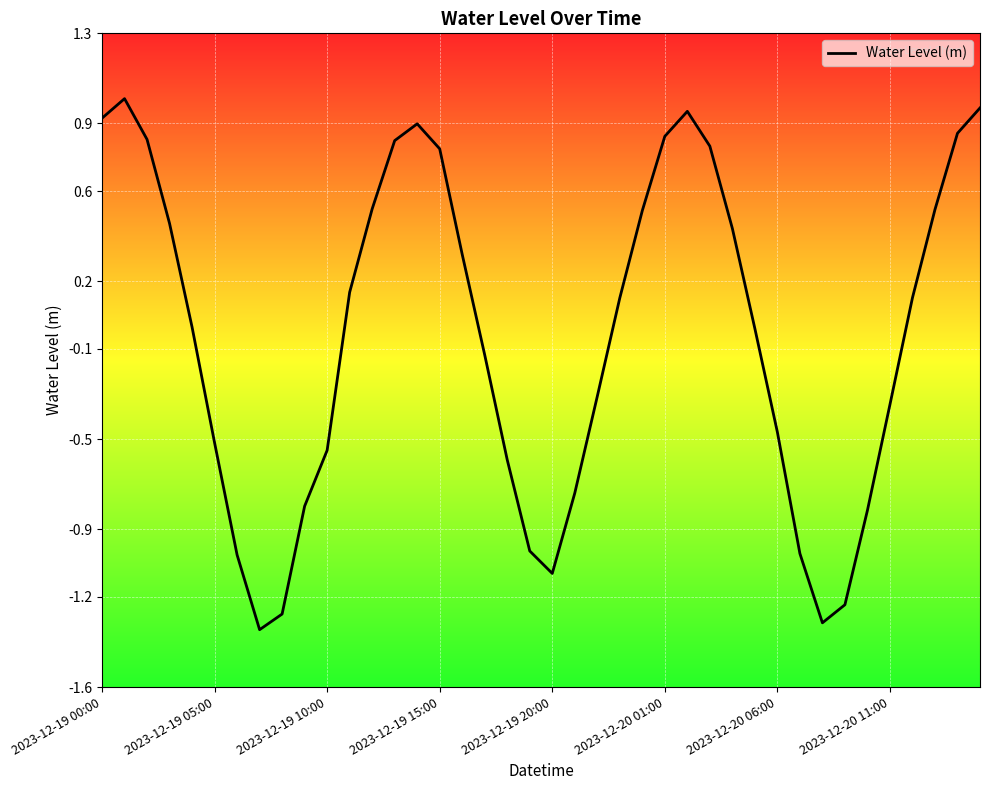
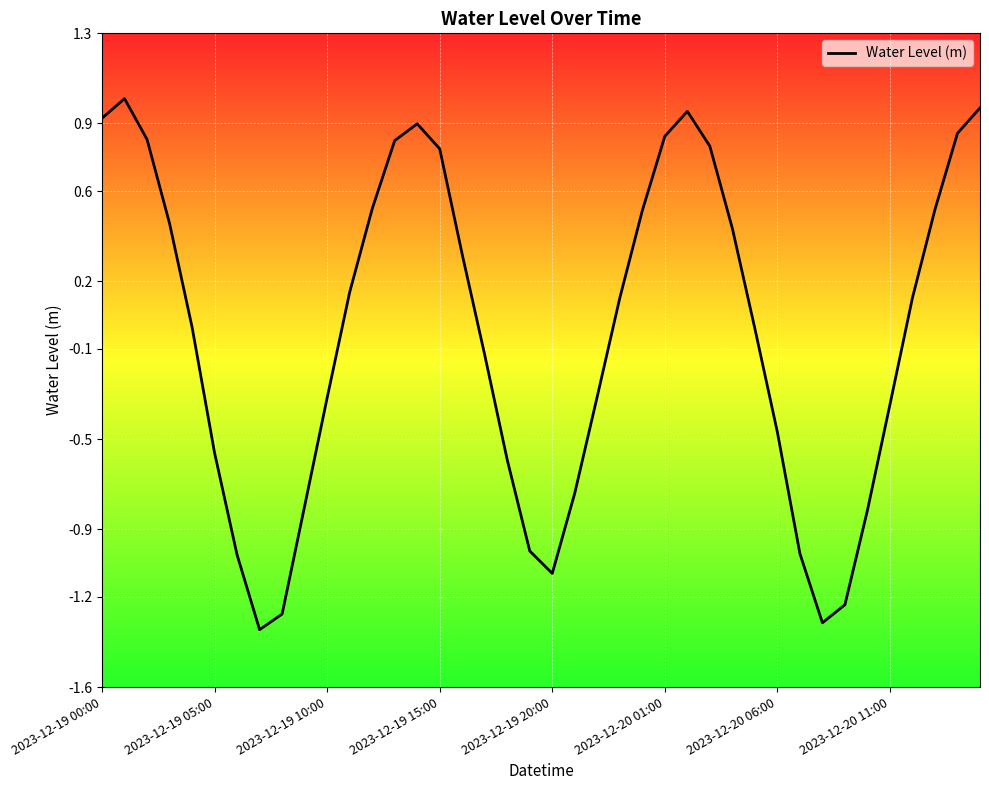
  {
    "2023-12-19 00:00": 0.92,
-   "2023-12-19 05:00": -0.52,
-   "2023-12-19 10:00": -0.55,
+   "2023-12-19 05:00": -0.56,
+   "2023-12-19 10:00": -0.32,
    "2023-12-19 15:00": 0.79,
    "2023-12-19 20:00": -1.10,
    "2023-12-20 01:00": 0.84,
    "2023-12-20 06:00": -0.47,
    "2023-12-20 11:00": -0.35
  }
